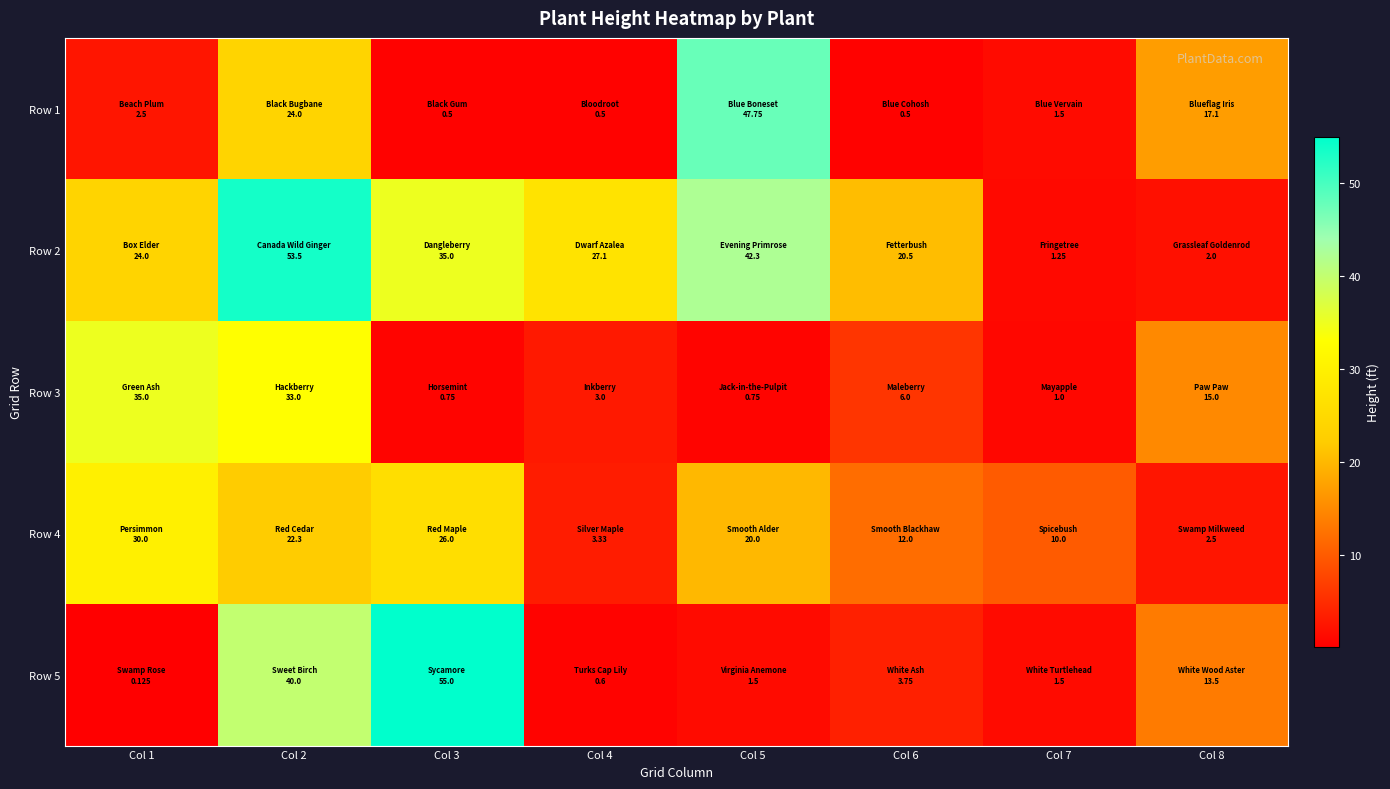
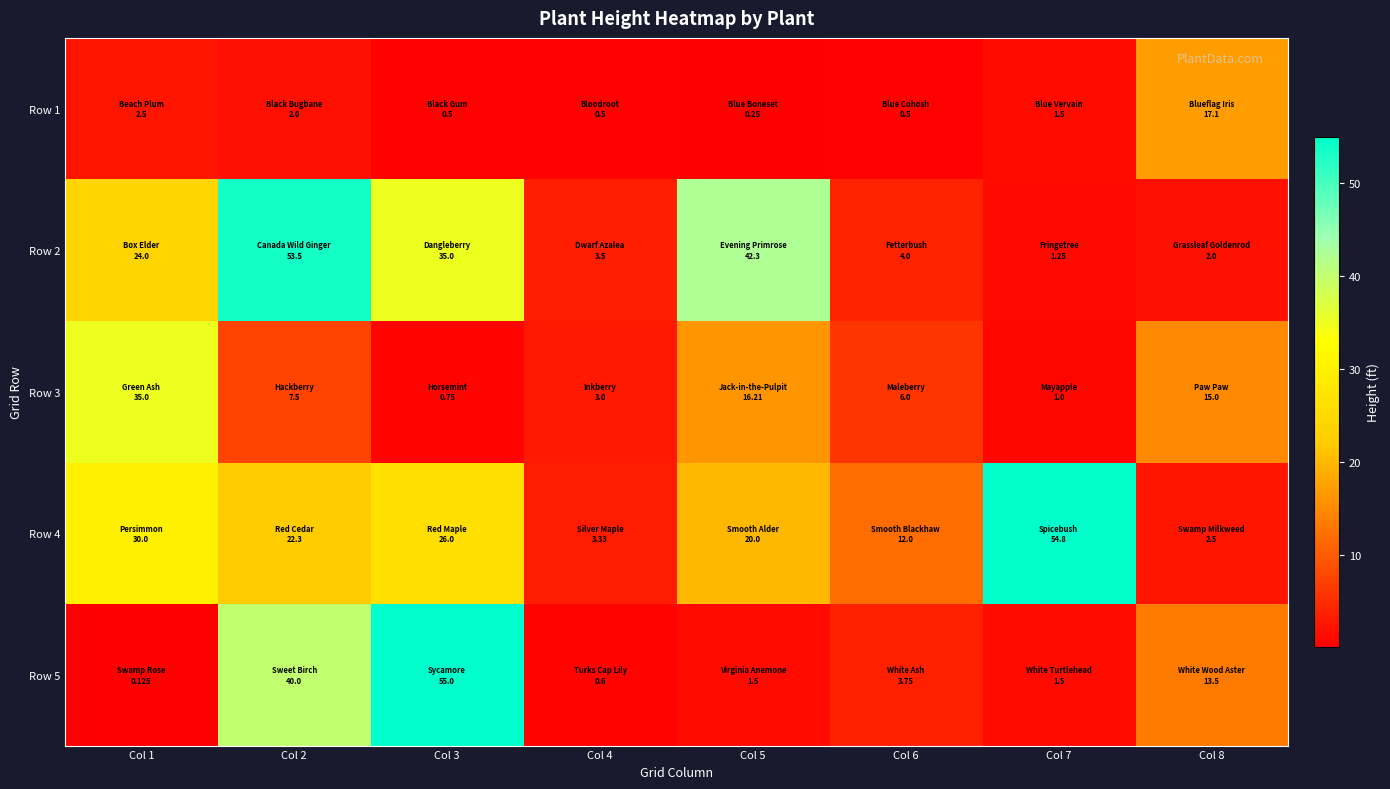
  {
    "Row 1": {
      "Col 1": 2.5,
-     "Col 2": 24.0,
+     "Col 2": 2.0,
      "Col 3": 0.5,
      "Col 4": 0.5,
-     "Col 5": 47.75,
+     "Col 5": 0.25,
      "Col 6": 0.5,
      "Col 7": 1.5
    },
    "Row 2": {
      "Col 1": 24.0,
      "Col 2": 53.5,
      "Col 3": 35.0,
-     "Col 4": 27.1,
+     "Col 4": 3.5,
      "Col 5": 42.3,
-     "Col 6": 20.5,
+     "Col 6": 4.0,
      "Col 7": 1.25,
      "Col 8": 2.0
    },
    "Row 3": {
      "Col 1": 35.0,
-     "Col 2": 33.0,
+     "Col 2": 7.5,
      "Col 3": 0.75,
      "Col 4": 3.0,
-     "Col 5": 0.75,
+     "Col 5": 16.21,
      "Col 6": 6.0,
      "Col 7": 1.0,
      "Col 8": 15.0
    },
    "Row 4": {
      "Col 1": 30.0,
      "Col 2": 22.3,
      "Col 3": 26.0,
      "Col 4": 3.33,
      "Col 5": 20.0,
      "Col 6": 12.0,
-     "Col 7": 10.0,
+     "Col 7": 54.8,
      "Col 8": 2.5
    },
    "Row 5": {
      "Col 1": 0.125,
      "Col 2": 40.0,
      "Col 3": 55.0,
      "Col 4": 0.6,
      "Col 5": 1.5,
      "Col 6": 3.75,
      "Col 7": 1.5,
      "Col 8": 13.5
    }
  }
